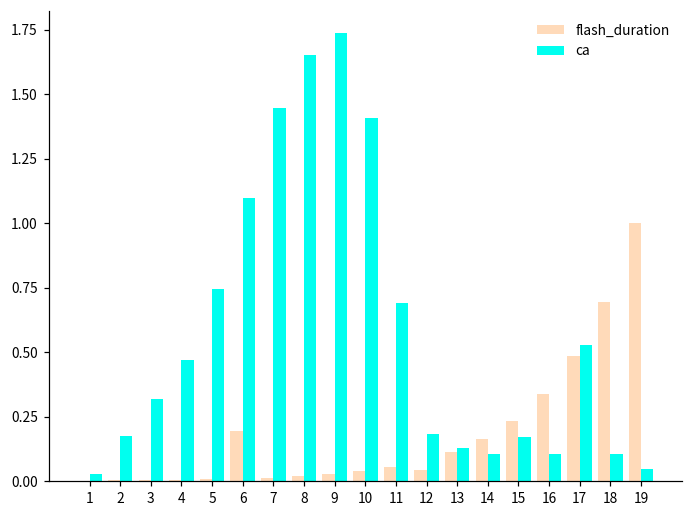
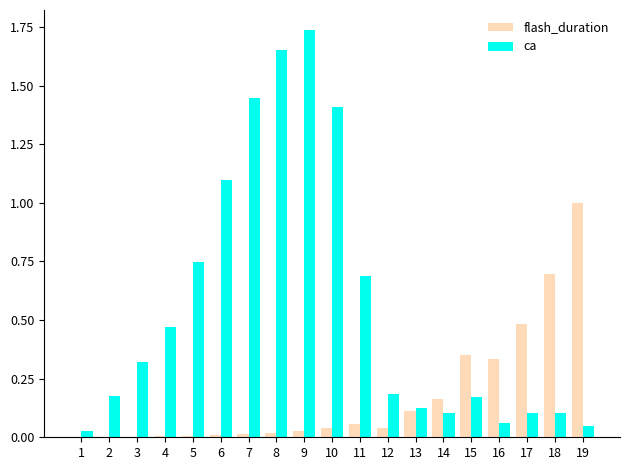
  {
    "flash_duration": {
-     "6": 0.19,
+     "6": 0.01,
      "7": 0.01,
      "8": 0.02,
      "9": 0.03,
      "10": 0.04,
      "11": 0.06,
      "12": 0.04,
      "13": 0.11,
      "14": 0.16,
-     "15": 0.23,
+     "15": 0.35,
      "16": 0.34,
      "17": 0.48,
      "18": 0.70,
      "19": 1.00
    },
    "ca": {
      "1": 0.03,
      "2": 0.18,
      "3": 0.32,
      "4": 0.47,
      "5": 0.75,
      "6": 1.10,
      "7": 1.45,
      "8": 1.65,
      "9": 1.74,
      "10": 1.41,
      "11": 0.69,
      "12": 0.18,
      "13": 0.13,
      "14": 0.10,
      "15": 0.17,
-     "16": 0.10,
-     "17": 0.53,
+     "16": 0.06,
+     "17": 0.10,
      "18": 0.10,
      "19": 0.05
    }
  }
